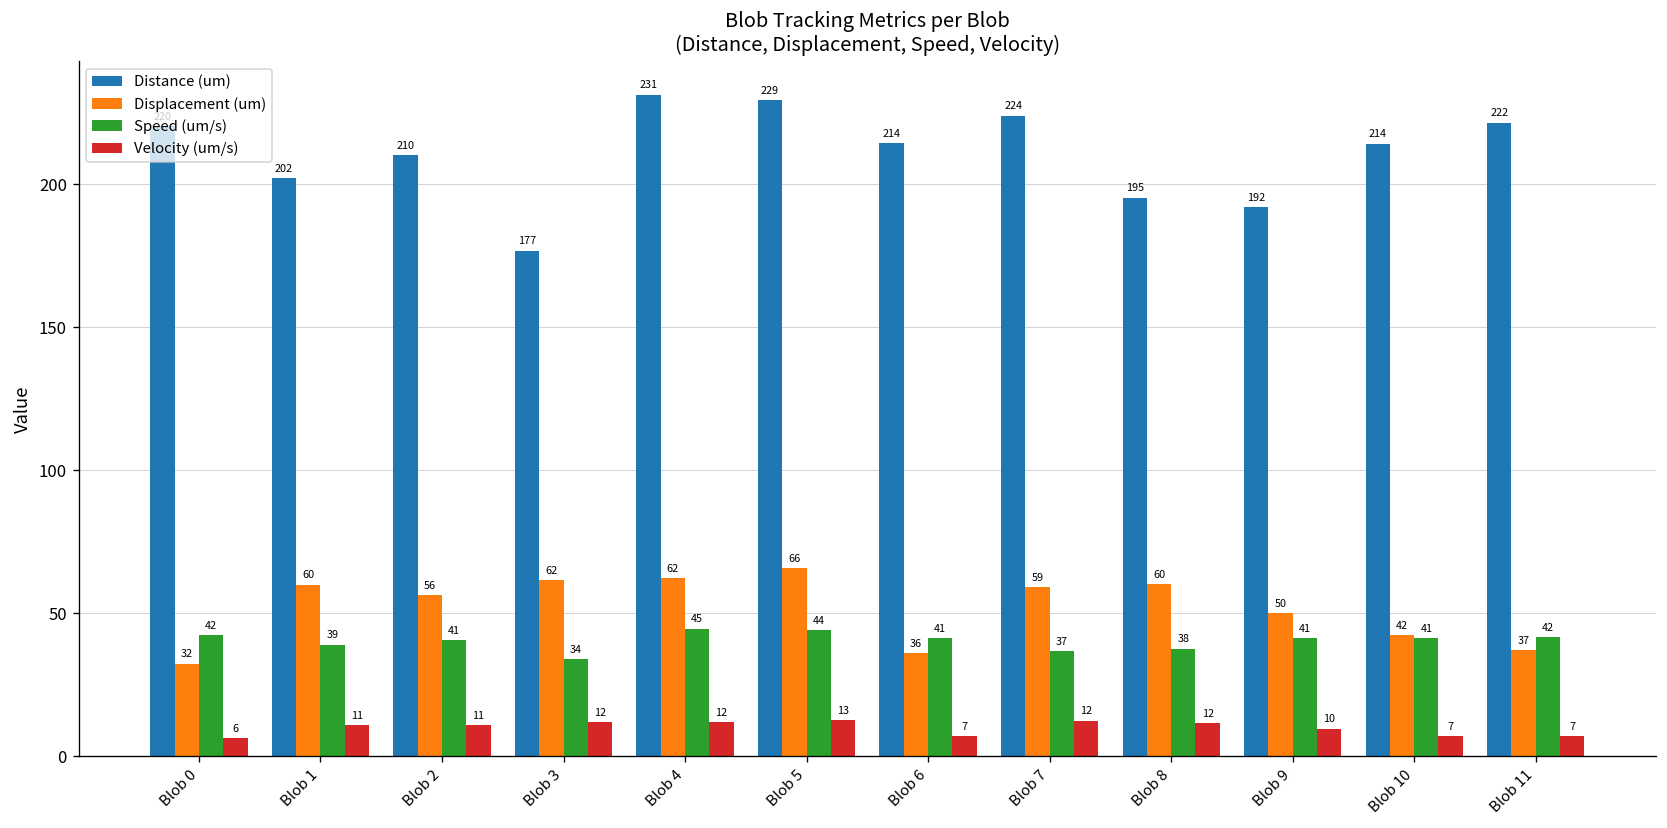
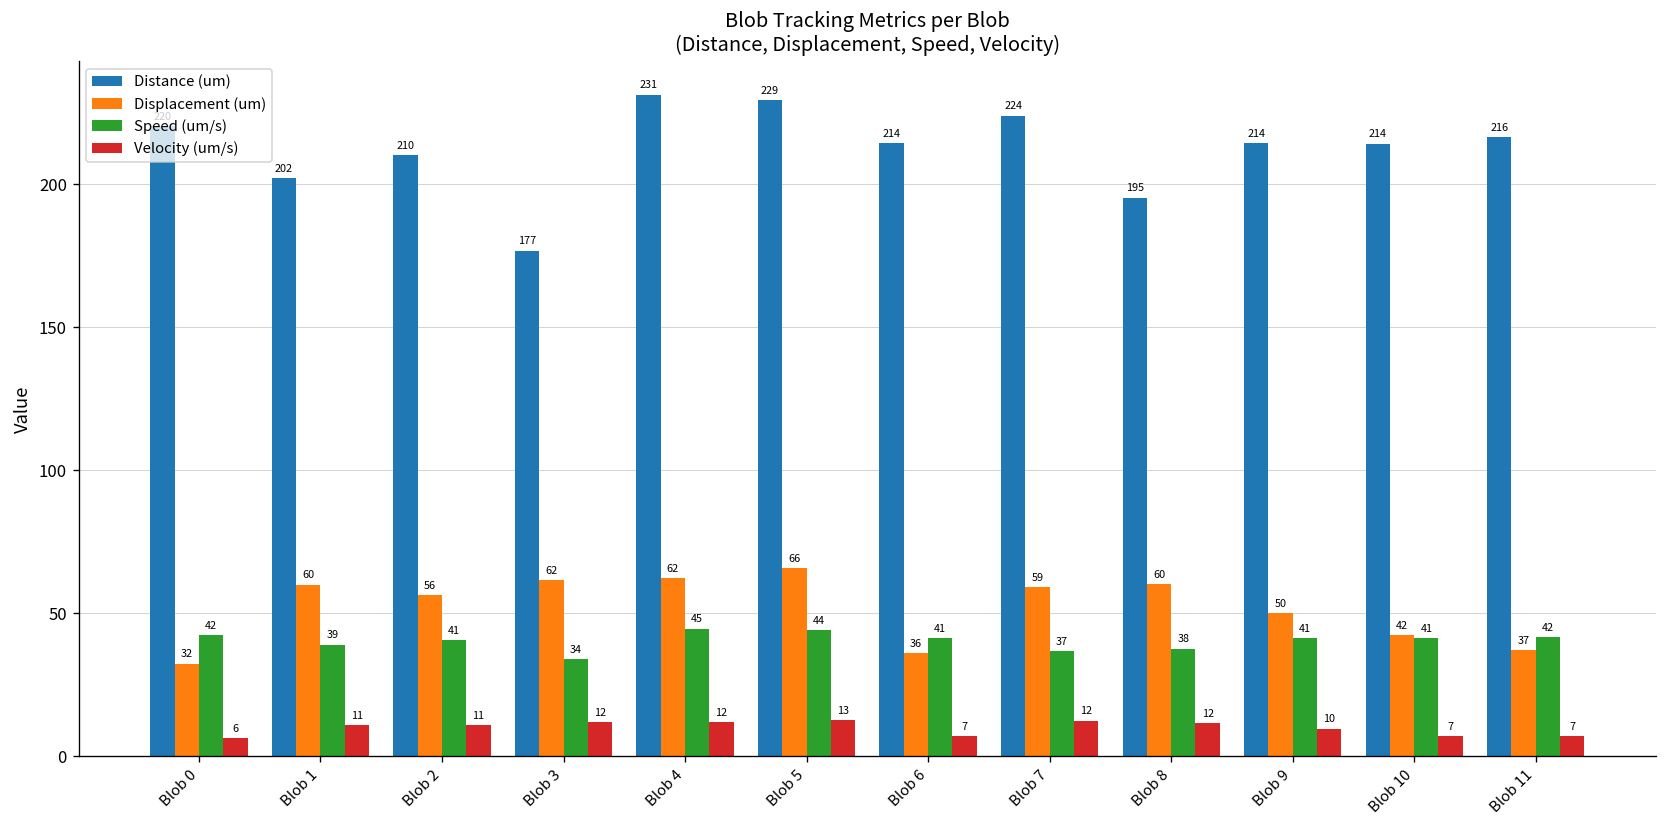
  {
    "Distance (um)": {
      "Blob 1": 202,
      "Blob 2": 210,
      "Blob 3": 177,
      "Blob 4": 231,
      "Blob 5": 229,
      "Blob 6": 214,
      "Blob 7": 224,
      "Blob 8": 195,
-     "Blob 9": 192,
+     "Blob 9": 214,
      "Blob 10": 214,
-     "Blob 11": 222
+     "Blob 11": 216
    },
    "Displacement (um)": {
      "Blob 0": 32,
      "Blob 1": 60,
      "Blob 2": 56,
      "Blob 3": 62,
      "Blob 4": 62,
      "Blob 5": 66,
      "Blob 6": 36,
      "Blob 7": 59,
      "Blob 8": 60,
      "Blob 9": 50,
      "Blob 10": 42,
      "Blob 11": 37
    },
    "Speed (um/s)": {
      "Blob 0": 42,
      "Blob 1": 39,
      "Blob 2": 41,
      "Blob 3": 34,
      "Blob 4": 45,
      "Blob 5": 44,
      "Blob 6": 41,
      "Blob 7": 37,
      "Blob 8": 38,
      "Blob 9": 41,
      "Blob 10": 41,
      "Blob 11": 42
    },
    "Velocity (um/s)": {
      "Blob 0": 6,
      "Blob 1": 11,
      "Blob 2": 11,
      "Blob 3": 12,
      "Blob 4": 12,
      "Blob 5": 13,
      "Blob 6": 7,
      "Blob 7": 12,
      "Blob 8": 12,
      "Blob 9": 10,
      "Blob 10": 7,
      "Blob 11": 7
    }
  }
